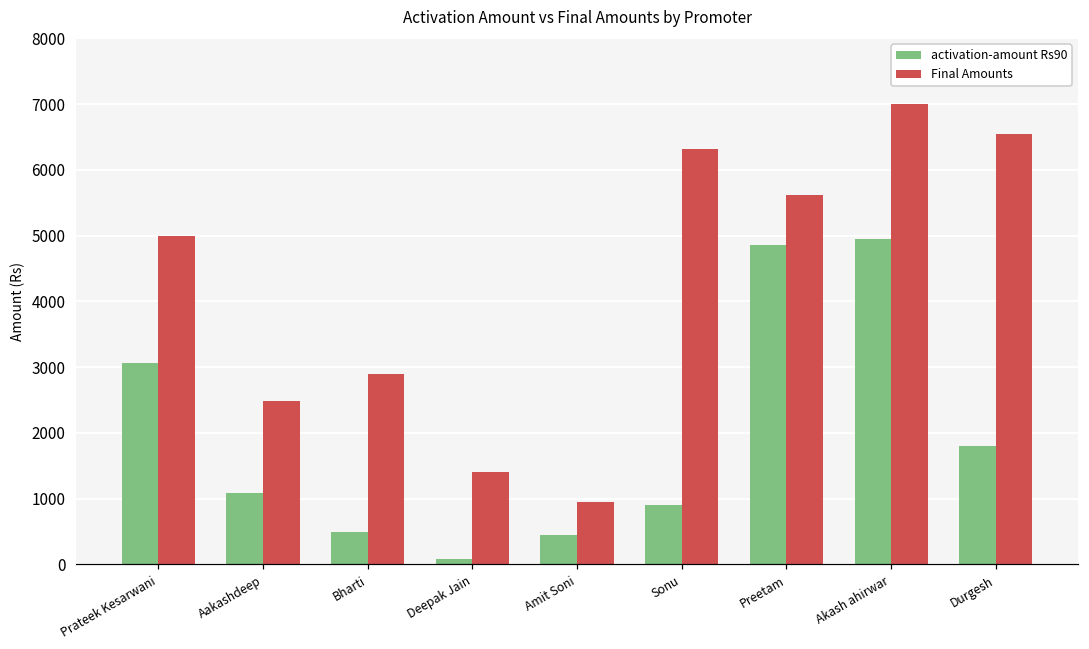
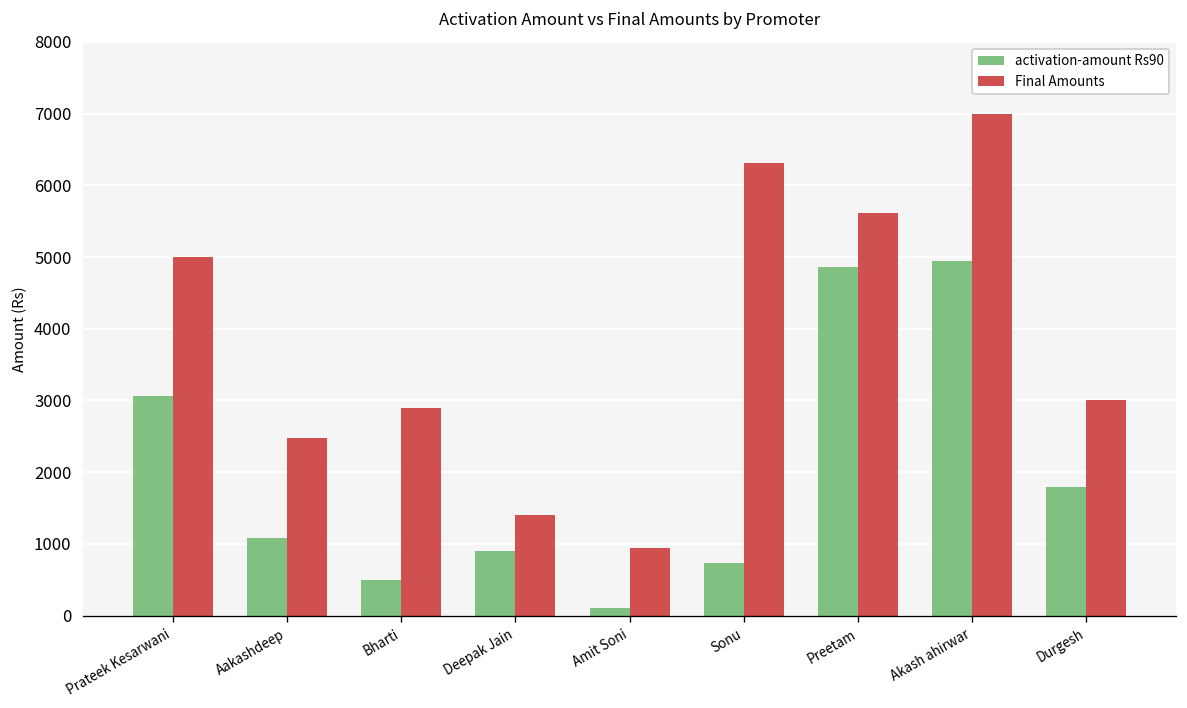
  {
    "activation-amount Rs90": {
      "Prateek Kesarwani": 3100,
      "Aakashdeep": 1100,
      "Bharti": 500,
-     "Deepak Jain": 100,
-     "Amit Soni": 500,
-     "Sonu": 900,
+     "Deepak Jain": 900,
+     "Amit Soni": 100,
+     "Sonu": 700,
      "Preetam": 4900,
      "Akash ahirwar": 5000,
      "Durgesh": 1800
    },
    "Final Amounts": {
      "Prateek Kesarwani": 5000,
      "Aakashdeep": 2500,
      "Bharti": 2900,
      "Deepak Jain": 1400,
      "Amit Soni": 1000,
      "Sonu": 6300,
      "Preetam": 5600,
      "Akash ahirwar": 7000,
-     "Durgesh": 6500
+     "Durgesh": 3000
    }
  }
